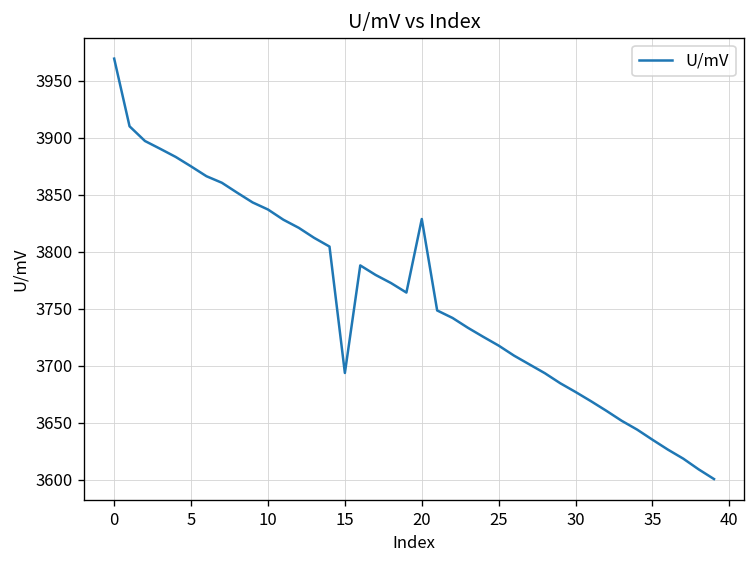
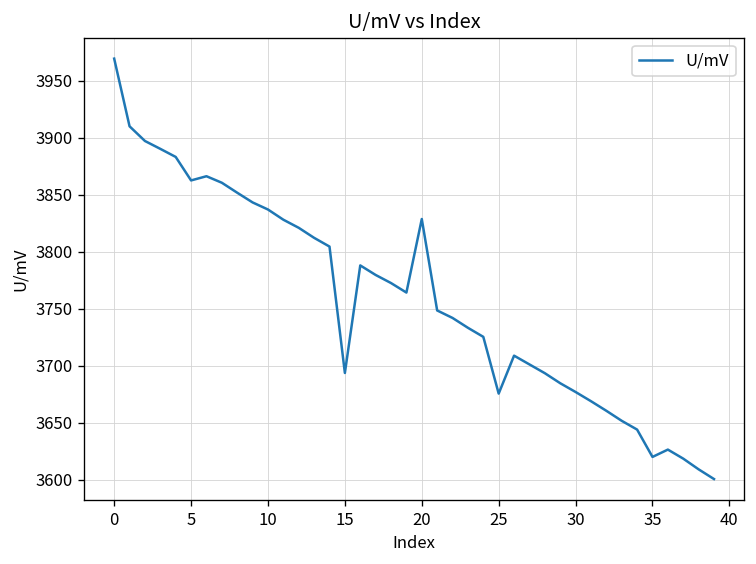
  {
    "0": 3970,
-   "5": 3870,
+   "5": 3860,
    "10": 3840,
    "15": 3690,
    "20": 3830,
-   "25": 3720,
+   "25": 3680,
    "30": 3680,
-   "35": 3640
+   "35": 3620
  }
